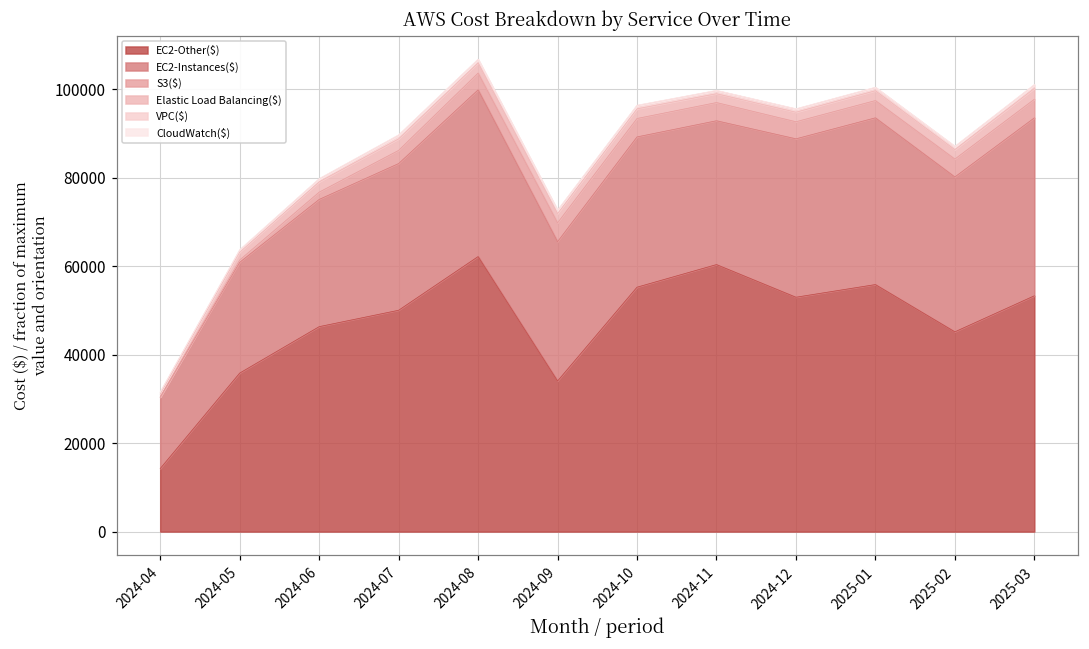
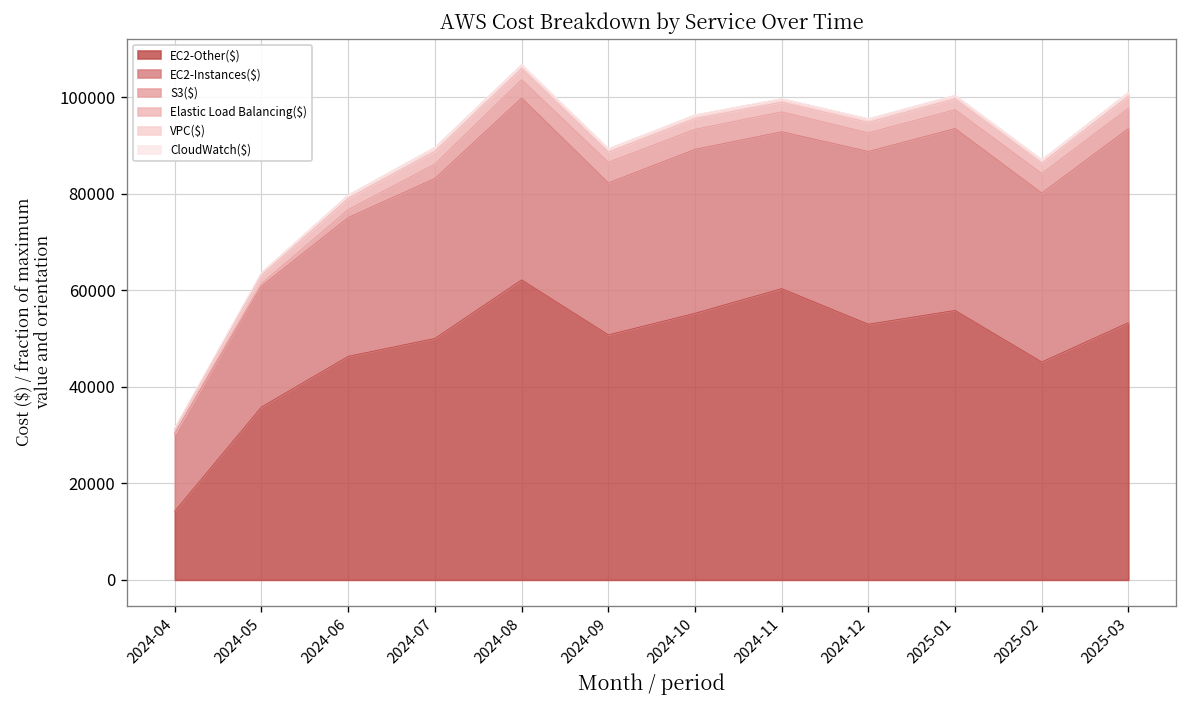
  {
    "EC2-Other($)": {
      "2024-04": 14000,
      "2024-05": 36000,
      "2024-06": 46000,
      "2024-07": 50000,
      "2024-08": 62000,
-     "2024-09": 34000,
+     "2024-09": 51000,
      "2024-10": 55000,
      "2024-11": 60000,
      "2024-12": 53000,
      "2025-01": 56000,
      "2025-02": 45000,
      "2025-03": 53000
    }
  }
